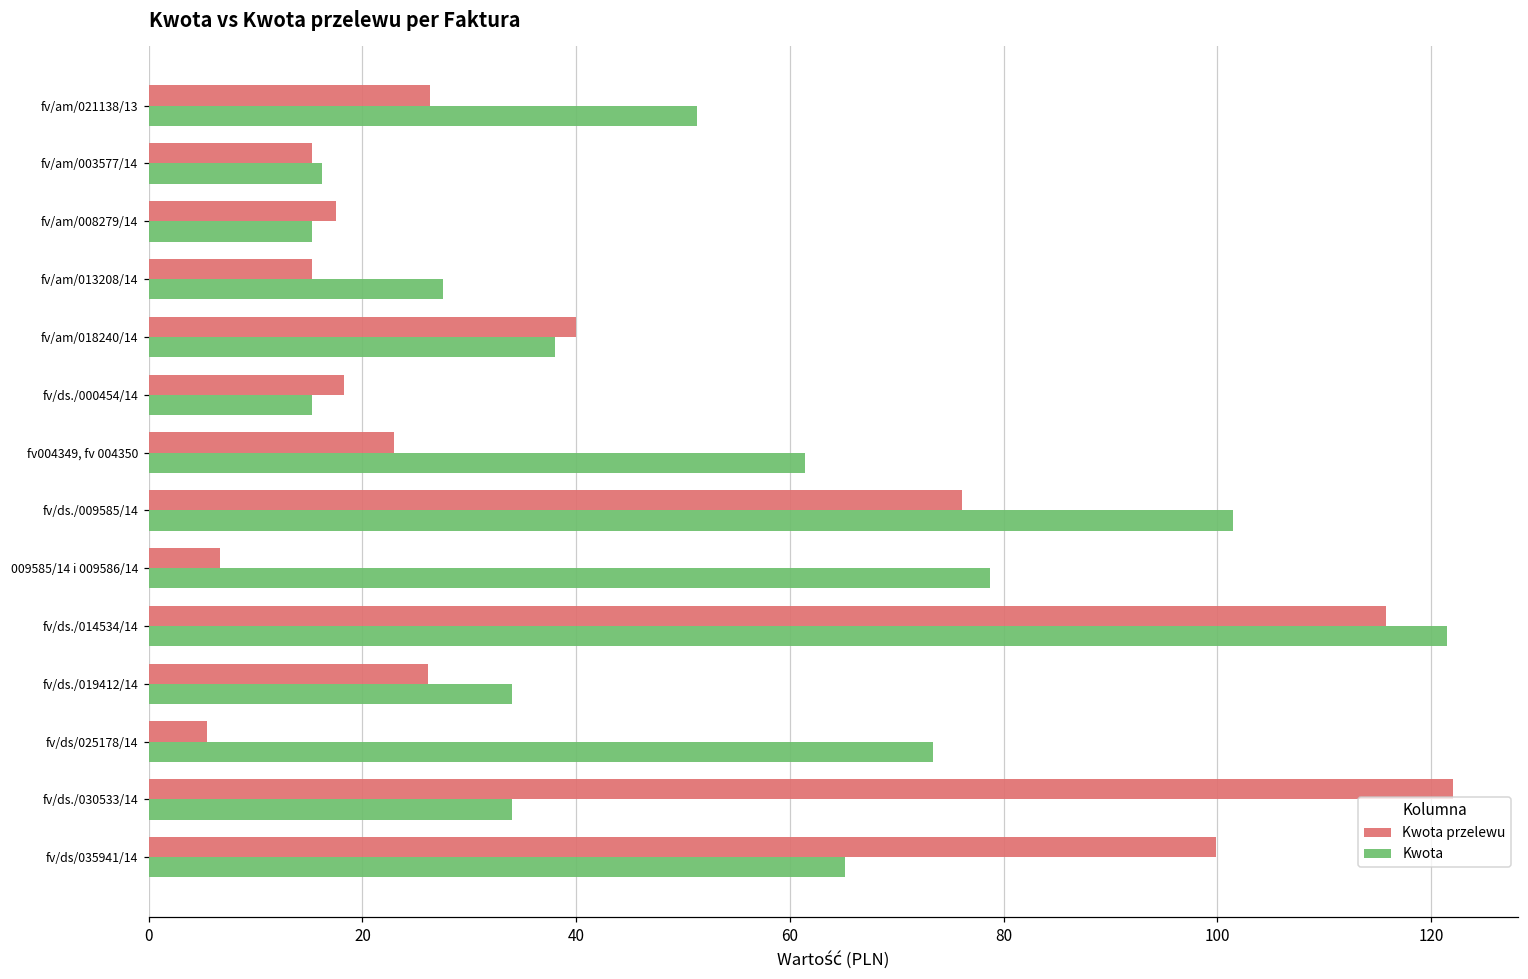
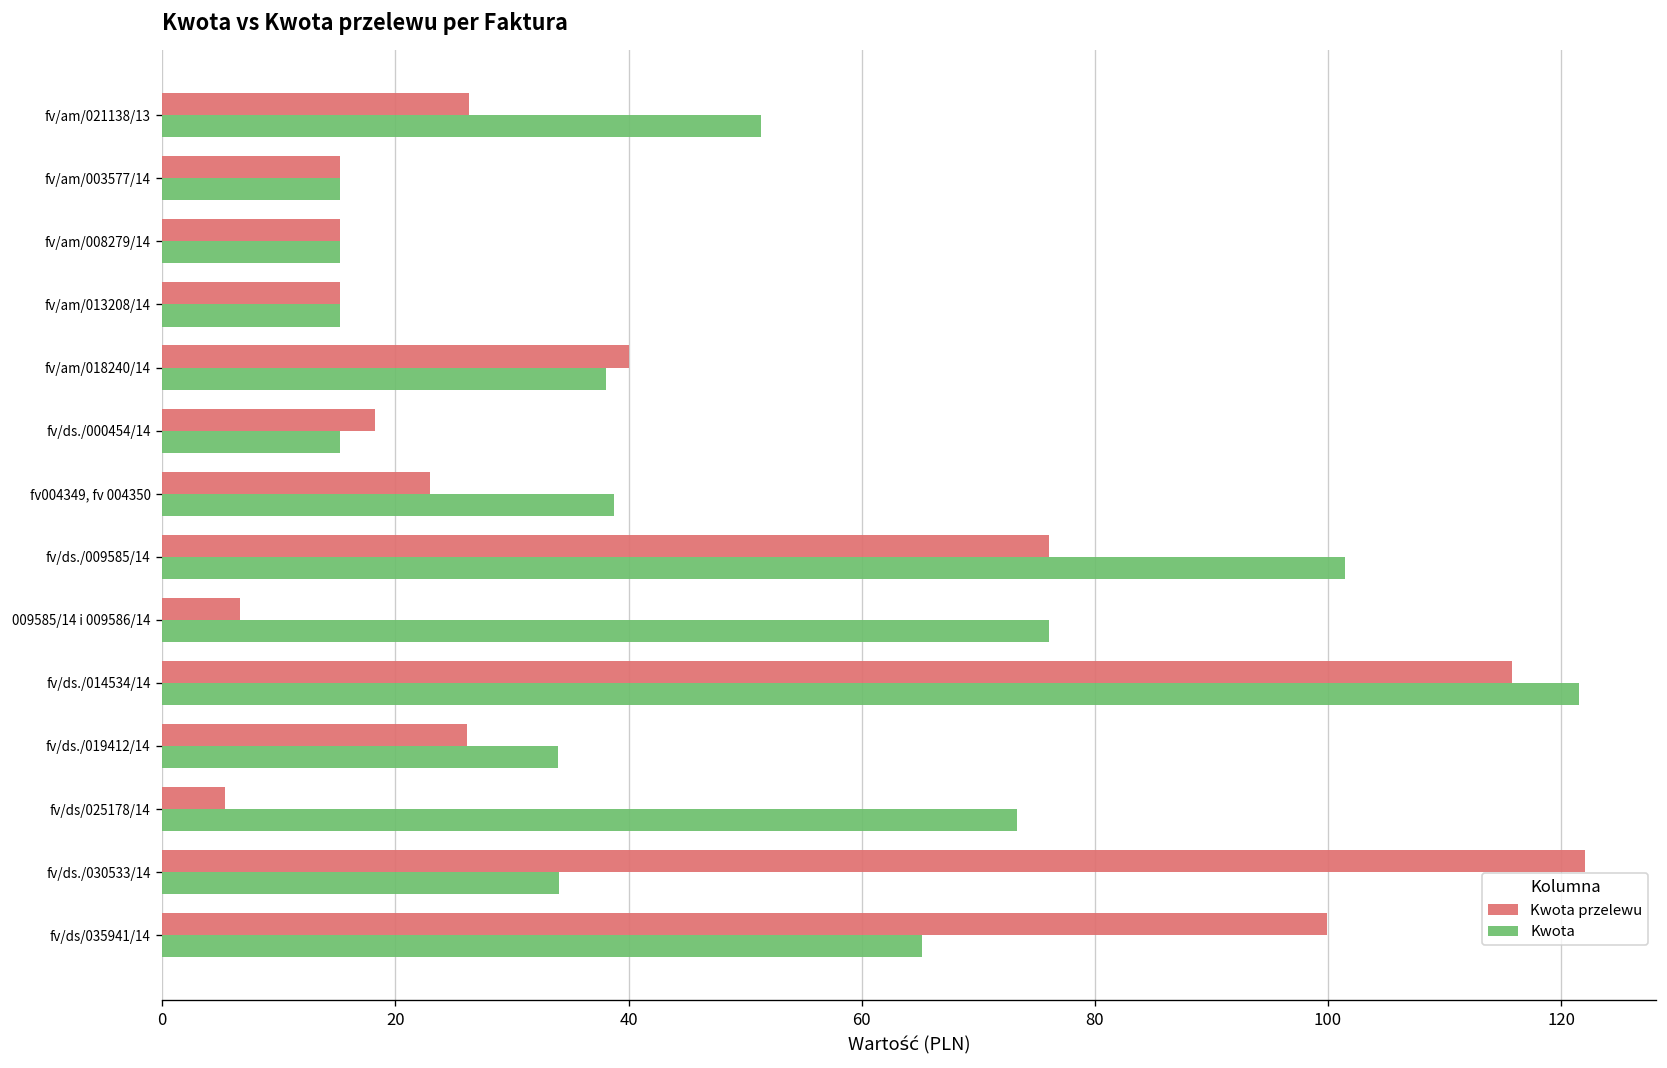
  {
    "Kwota przelewu": {
      "fv/am/021138/13": 26,
      "fv/am/003577/14": 15,
-     "fv/am/008279/14": 18,
+     "fv/am/008279/14": 15,
      "fv/am/013208/14": 15,
      "fv/am/018240/14": 40,
      "fv/ds./000454/14": 18,
      "fv004349, fv 004350": 23,
      "fv/ds./009585/14": 76,
      "009585/14 i 009586/14": 7,
      "fv/ds./014534/14": 116,
      "fv/ds./019412/14": 26,
      "fv/ds/025178/14": 5,
      "fv/ds./030533/14": 122,
      "fv/ds/035941/14": 100
    },
    "Kwota": {
      "fv/am/021138/13": 51,
-     "fv/am/003577/14": 16,
+     "fv/am/003577/14": 15,
      "fv/am/008279/14": 15,
-     "fv/am/013208/14": 28,
+     "fv/am/013208/14": 15,
      "fv/am/018240/14": 38,
      "fv/ds./000454/14": 15,
-     "fv004349, fv 004350": 61,
+     "fv004349, fv 004350": 39,
      "fv/ds./009585/14": 102,
-     "009585/14 i 009586/14": 79,
+     "009585/14 i 009586/14": 76,
      "fv/ds./014534/14": 122,
      "fv/ds./019412/14": 34,
      "fv/ds/025178/14": 73,
      "fv/ds./030533/14": 34,
      "fv/ds/035941/14": 65
    }
  }
